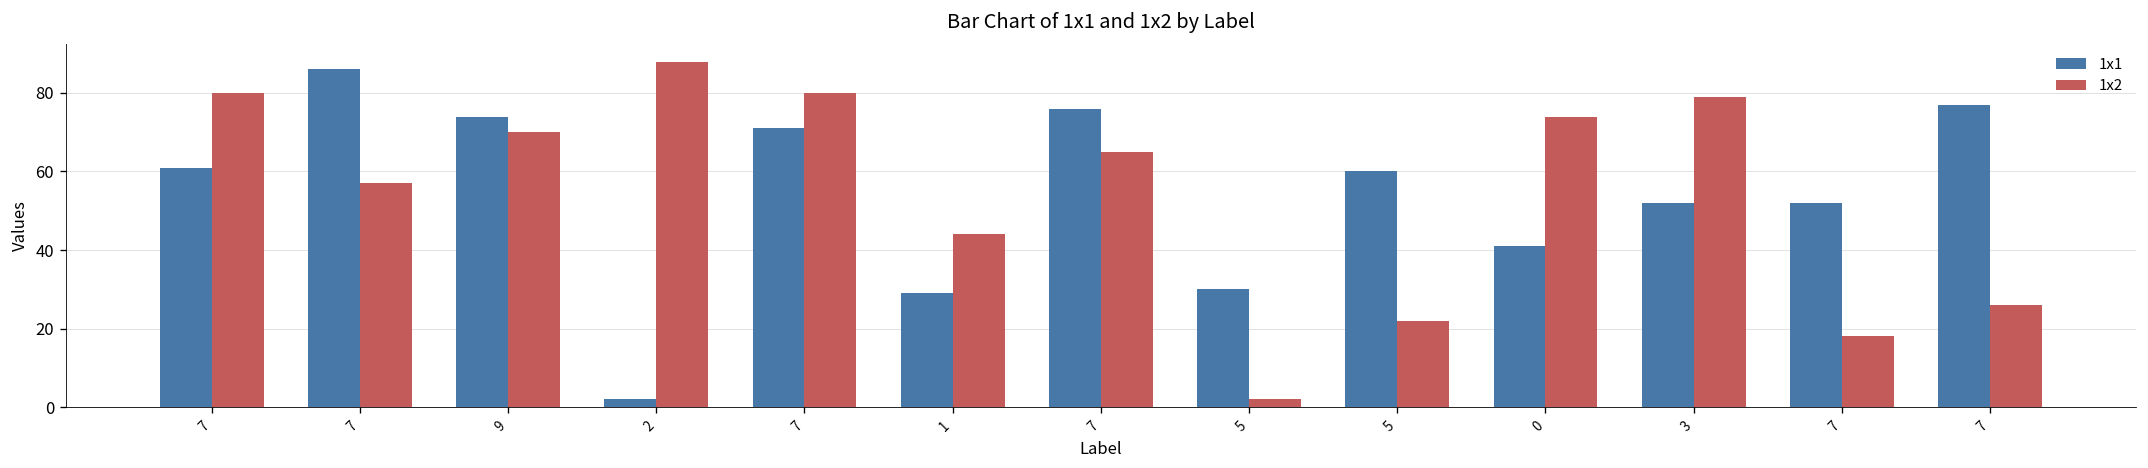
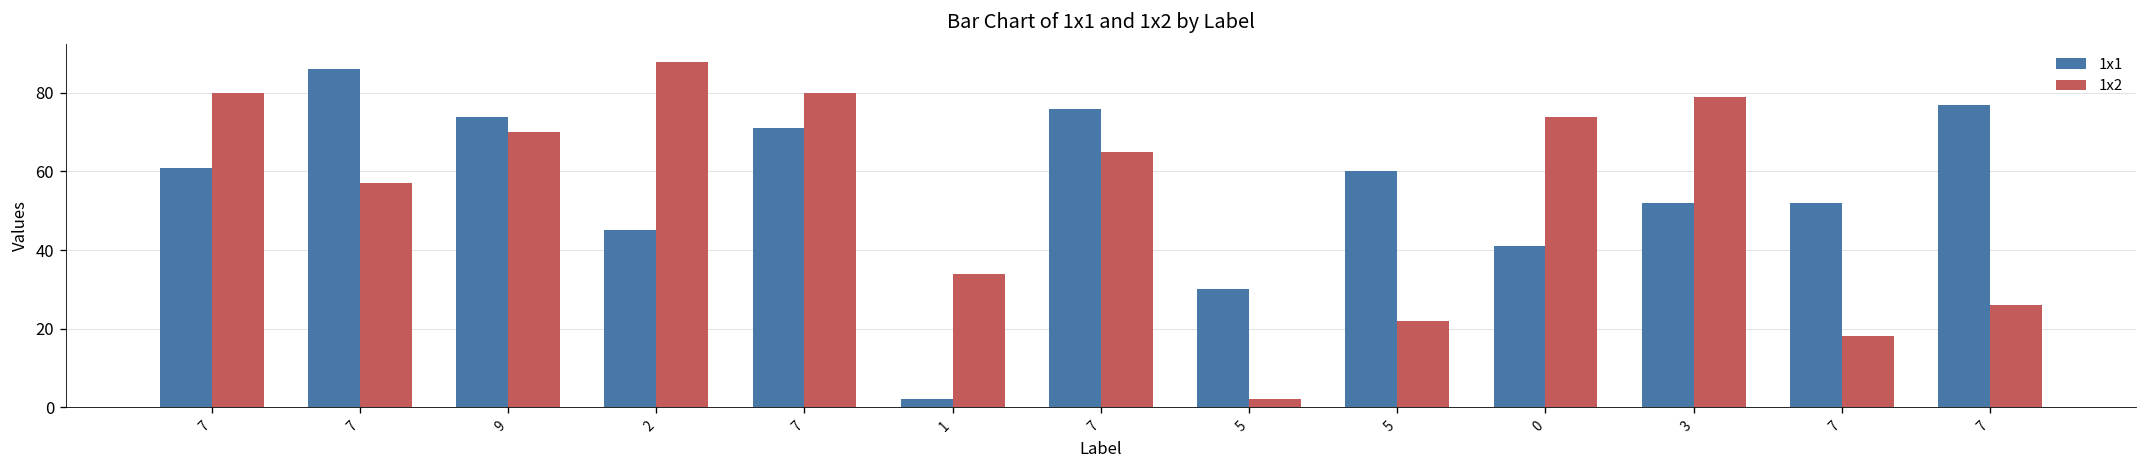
  {
    "1x1": {
      "9": 74,
-     "2": 2,
-     "1": 29,
+     "2": 45,
+     "1": 2,
      "0": 41,
      "3": 52
    },
    "1x2": {
      "9": 70,
      "2": 88,
-     "1": 44,
+     "1": 34,
      "0": 74,
      "3": 79
    }
  }
